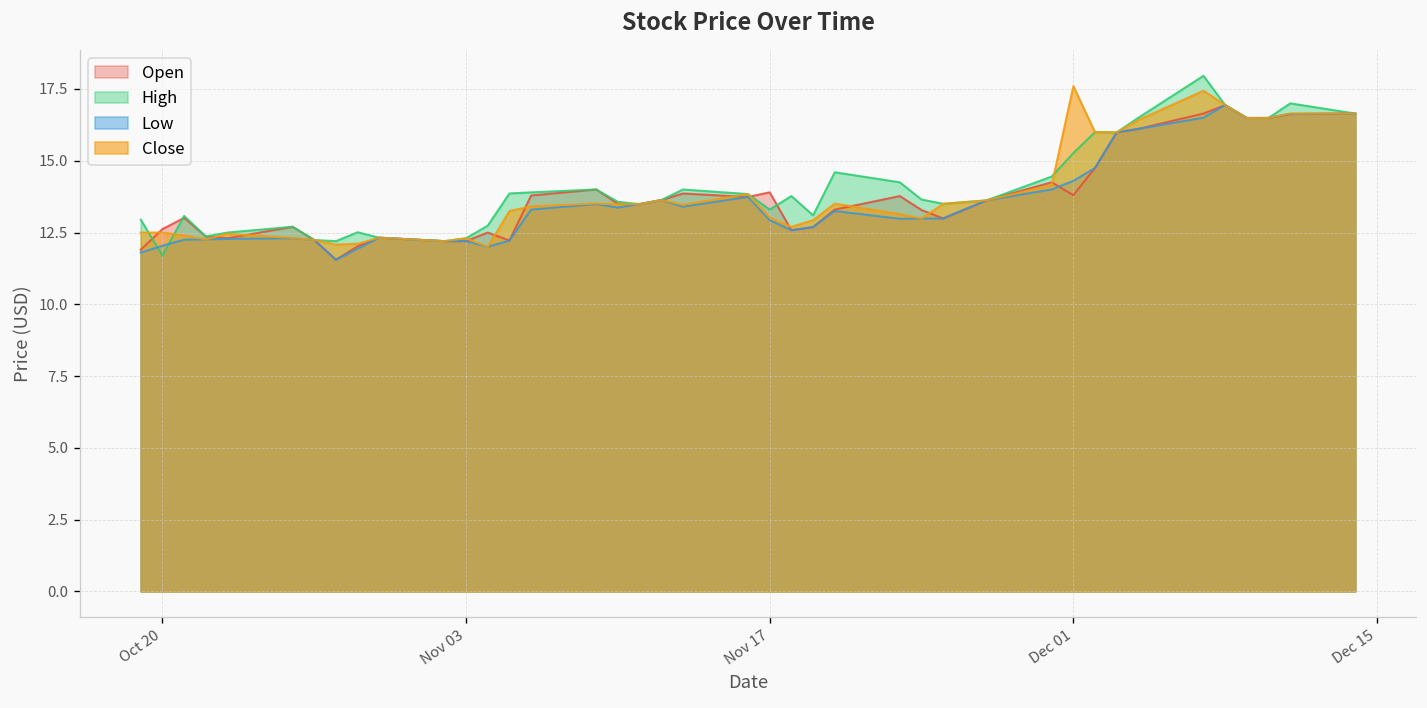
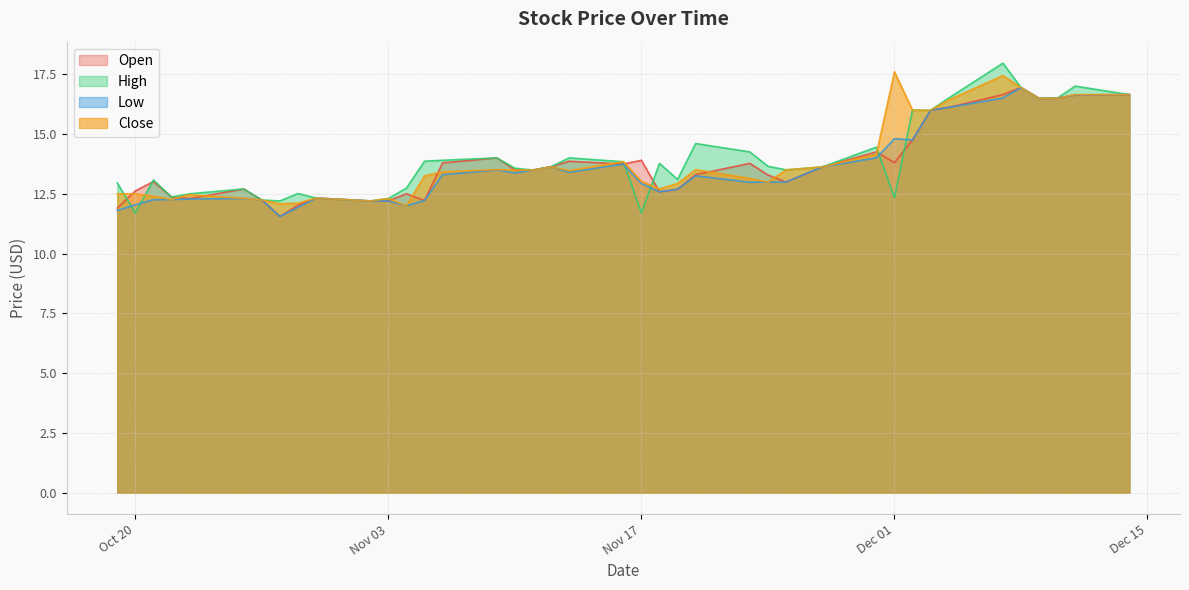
  {
    "Open": {
      "Oct 20": 12.6,
      "Nov 17": 13.9,
      "Dec 01": 13.8
    },
    "High": {
      "Oct 20": 11.7,
-     "Nov 17": 13.3,
-     "Dec 01": 15.3
+     "Nov 17": 11.7,
+     "Dec 01": 12.3
    },
    "Low": {
      "Oct 20": 12.0,
-     "Dec 01": 14.3
+     "Dec 01": 14.8
    },
    "Close": {
      "Oct 20": 12.5,
      "Dec 01": 17.6
    }
  }
